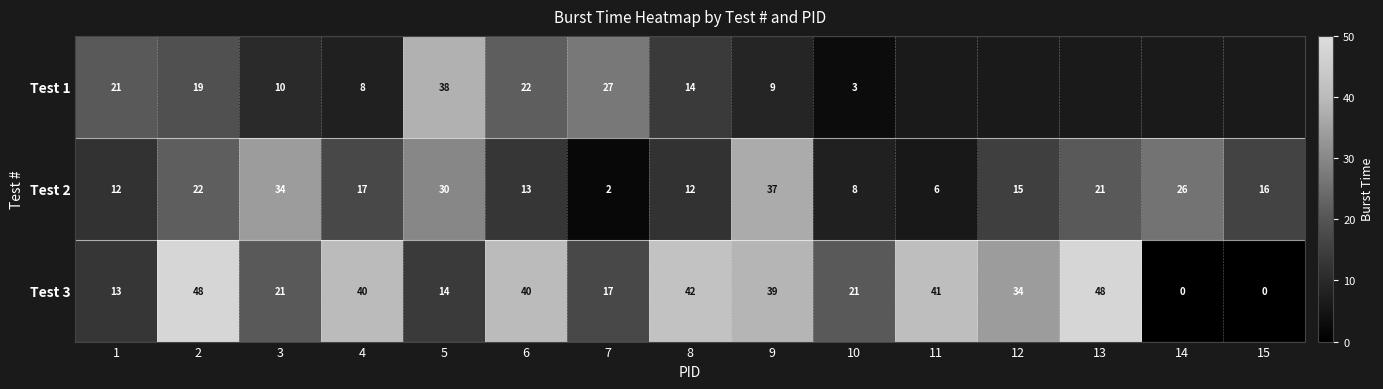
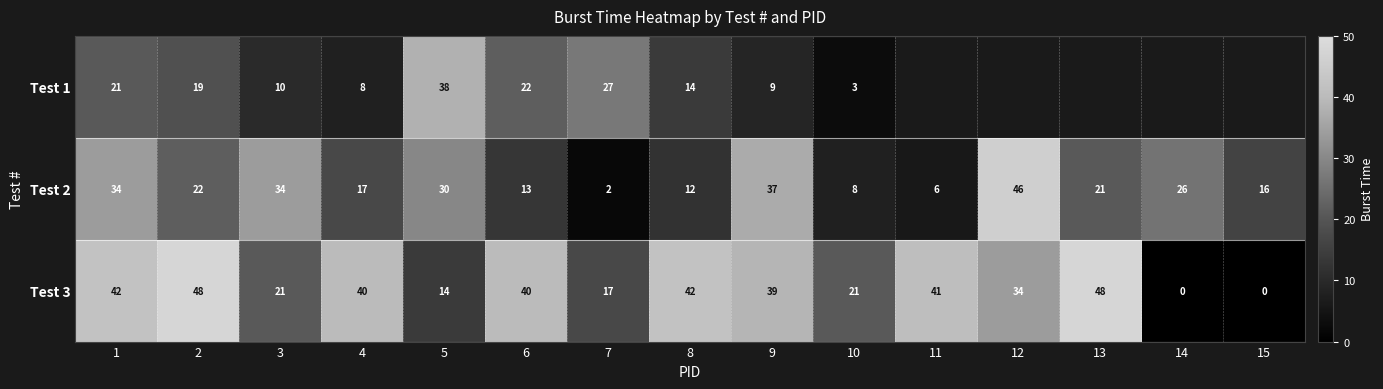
  {
    "Test 1": {
      "1": 21,
      "2": 19,
      "3": 10,
      "4": 8,
      "5": 38,
      "6": 22,
      "7": 27,
      "8": 14,
      "9": 9,
      "10": 3
    },
    "Test 2": {
-     "1": 12,
+     "1": 34,
      "2": 22,
      "3": 34,
      "4": 17,
      "5": 30,
      "6": 13,
      "7": 2,
      "8": 12,
      "9": 37,
      "10": 8,
      "11": 6,
-     "12": 15,
+     "12": 46,
      "13": 21,
      "14": 26,
      "15": 16
    },
    "Test 3": {
-     "1": 13,
+     "1": 42,
      "2": 48,
      "3": 21,
      "4": 40,
      "5": 14,
      "6": 40,
      "7": 17,
      "8": 42,
      "9": 39,
      "10": 21,
      "11": 41,
      "12": 34,
      "13": 48,
      "14": 0,
      "15": 0
    }
  }
